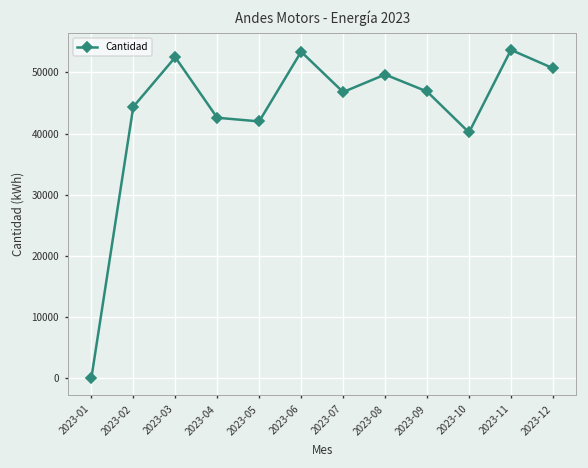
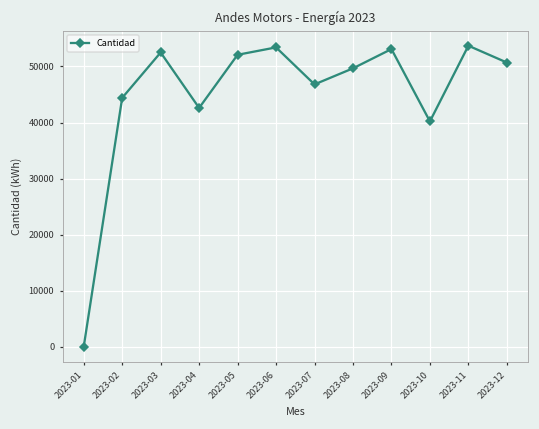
  {
    "2023-01": 0,
    "2023-02": 44000,
    "2023-03": 52000,
    "2023-04": 43000,
-   "2023-05": 42000,
+   "2023-05": 52000,
    "2023-06": 53000,
    "2023-07": 47000,
    "2023-08": 50000,
-   "2023-09": 47000,
+   "2023-09": 53000,
    "2023-10": 40000,
    "2023-11": 54000,
    "2023-12": 51000
  }
